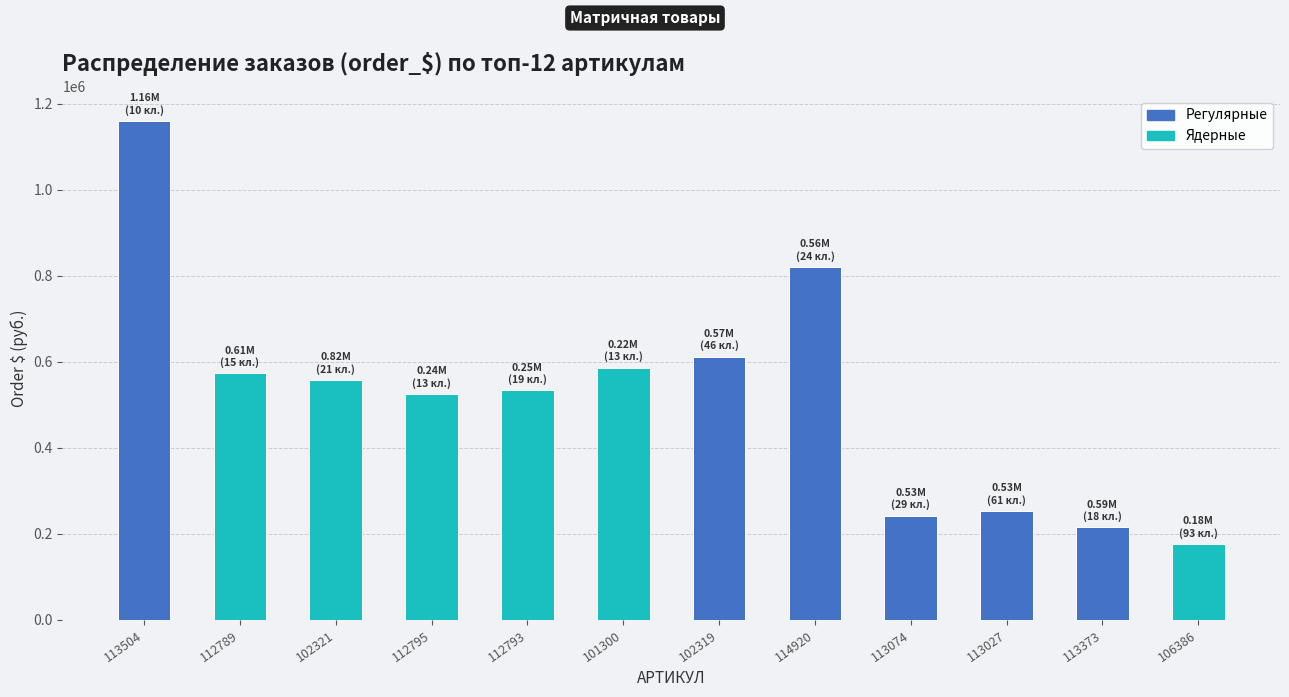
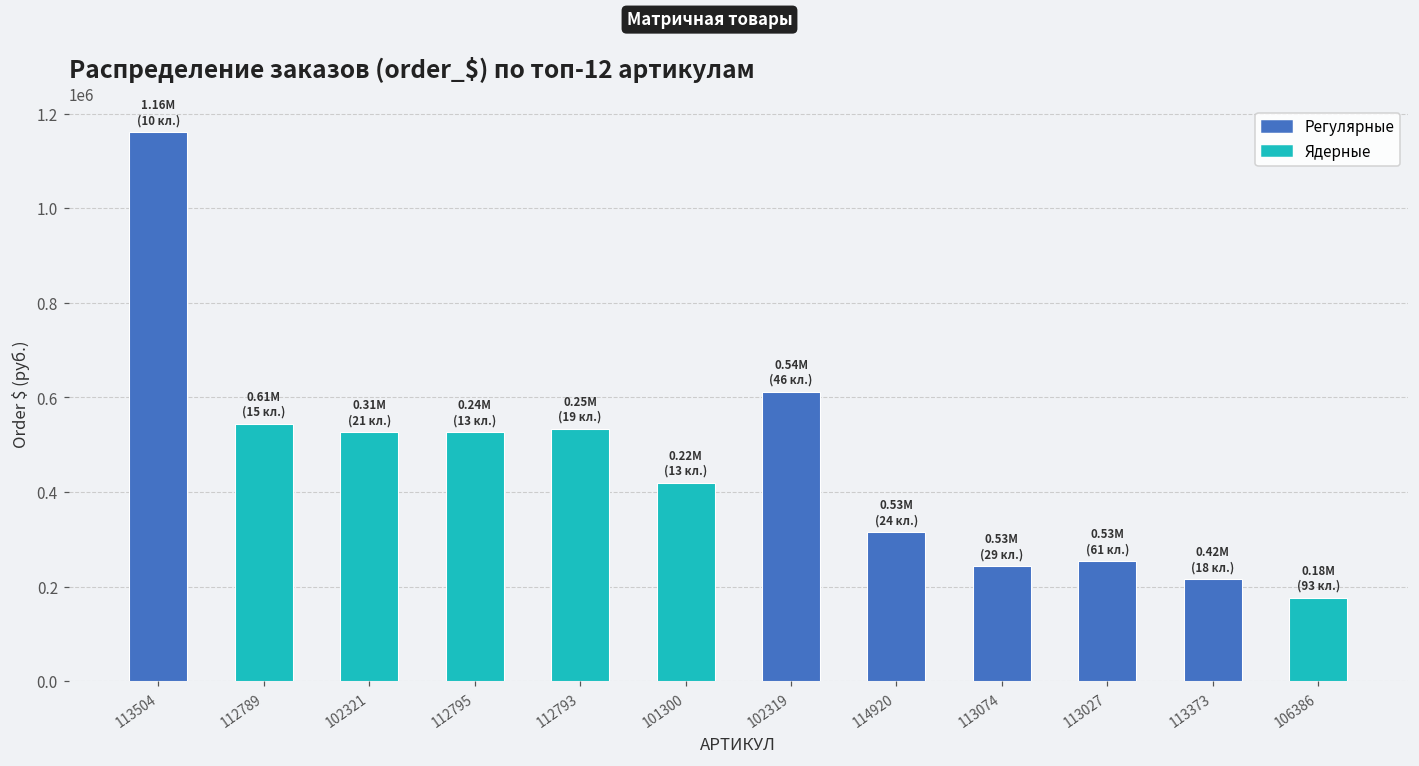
  {
    "Регулярные": {
      "113504": "1.16M",
-     "114920": "0.82M"
+     "114920": "0.31M"
    },
    "Ядерные": {
-     "112789": "0.57M",
-     "102321": "0.56M",
-     "101300": "0.59M",
+     "112789": "0.54M",
+     "102321": "0.53M",
+     "101300": "0.42M",
      "106386": "0.18M"
    }
  }
